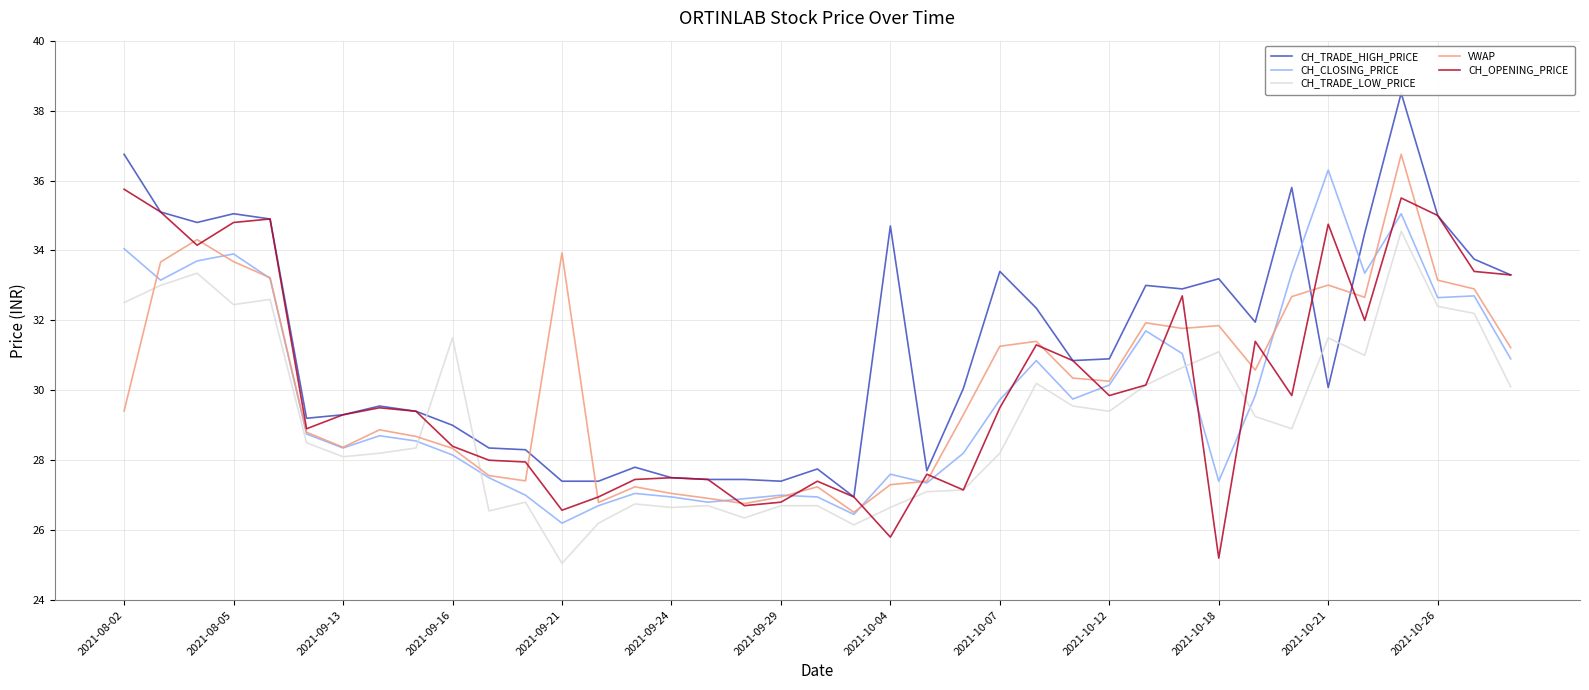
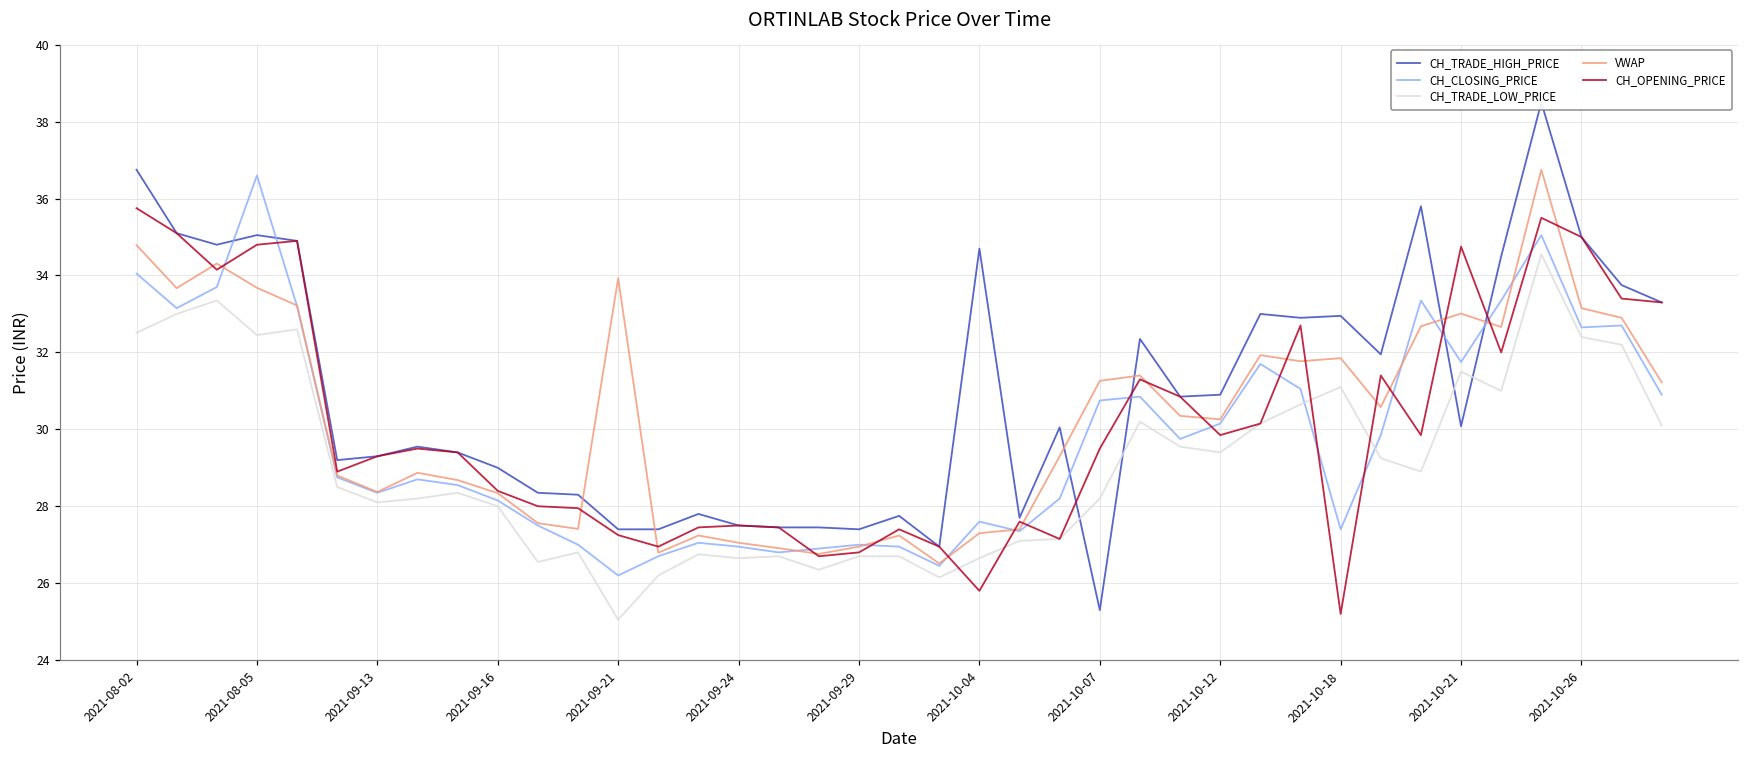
  {
    "CH_TRADE_HIGH_PRICE": {
      "2021-08-02": 36.8,
      "2021-08-05": 35.1,
      "2021-09-16": 29.0,
      "2021-09-21": 27.4,
      "2021-09-29": 27.4,
      "2021-10-04": 34.7,
-     "2021-10-07": 33.4,
+     "2021-10-07": 25.3,
      "2021-10-12": 30.9,
-     "2021-10-18": 33.2,
+     "2021-10-18": 33.0,
      "2021-10-21": 30.1
    },
    "CH_CLOSING_PRICE": {
      "2021-08-02": 34.1,
-     "2021-08-05": 33.9,
+     "2021-08-05": 36.6,
      "2021-09-16": 28.2,
      "2021-09-21": 26.2,
      "2021-09-24": 27.0,
      "2021-10-04": 27.6,
-     "2021-10-07": 29.7,
+     "2021-10-07": 30.8,
      "2021-10-12": 30.2,
      "2021-10-18": 27.4,
-     "2021-10-21": 36.3,
+     "2021-10-21": 31.8,
      "2021-10-26": 32.7
    },
    "CH_TRADE_LOW_PRICE": {
      "2021-08-02": 32.5,
      "2021-08-05": 32.5,
      "2021-09-13": 28.1,
-     "2021-09-16": 31.5,
+     "2021-09-16": 28.0,
      "2021-09-21": 25.1,
      "2021-09-24": 26.7,
      "2021-09-29": 26.7,
      "2021-10-04": 26.7,
      "2021-10-07": 28.2,
      "2021-10-12": 29.4,
      "2021-10-18": 31.1,
      "2021-10-21": 31.5,
      "2021-10-26": 32.4
    },
    "VWAP": {
-     "2021-08-02": 29.4,
+     "2021-08-02": 34.8,
      "2021-08-05": 33.7,
      "2021-09-21": 33.9,
      "2021-09-24": 27.1,
      "2021-10-04": 27.3,
      "2021-10-07": 31.3,
      "2021-10-12": 30.3,
      "2021-10-18": 31.9,
      "2021-10-21": 33.0,
      "2021-10-26": 33.2
    },
    "CH_OPENING_PRICE": {
      "2021-08-02": 35.8,
      "2021-08-05": 34.8,
-     "2021-09-21": 26.6,
+     "2021-09-21": 27.3,
      "2021-09-29": 26.8,
      "2021-10-04": 25.8,
      "2021-10-07": 29.5,
      "2021-10-12": 29.9,
      "2021-10-18": 25.2,
      "2021-10-21": 34.8
    }
  }
